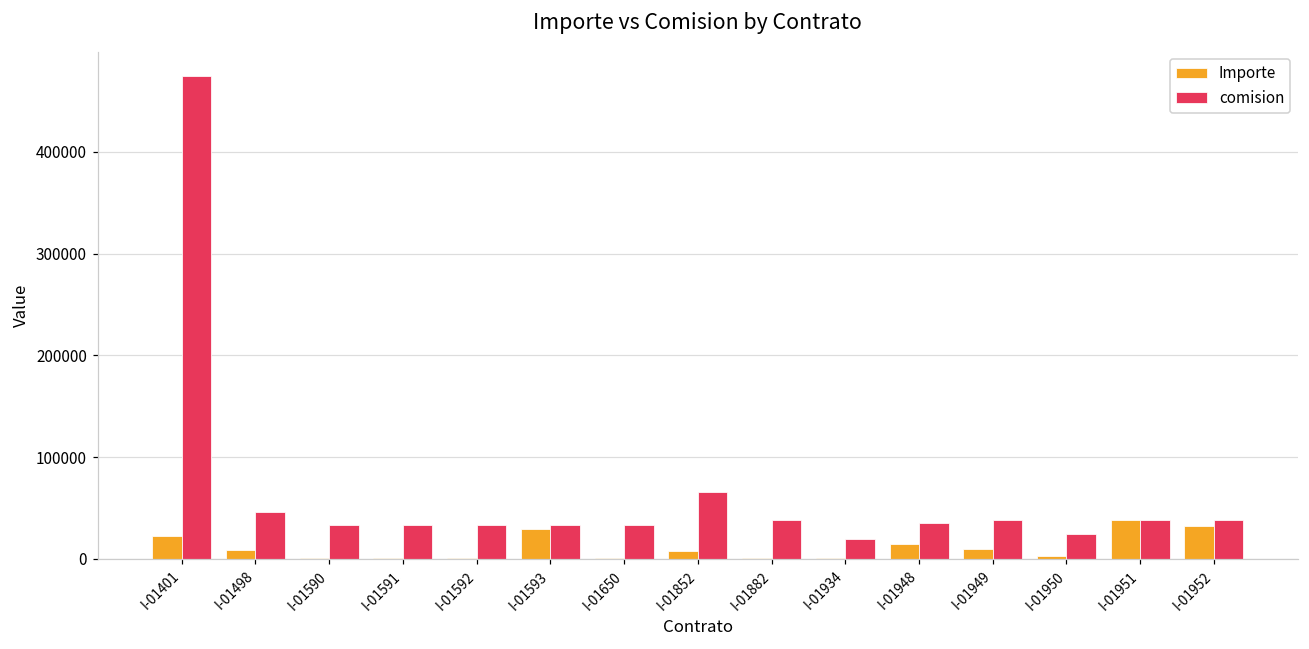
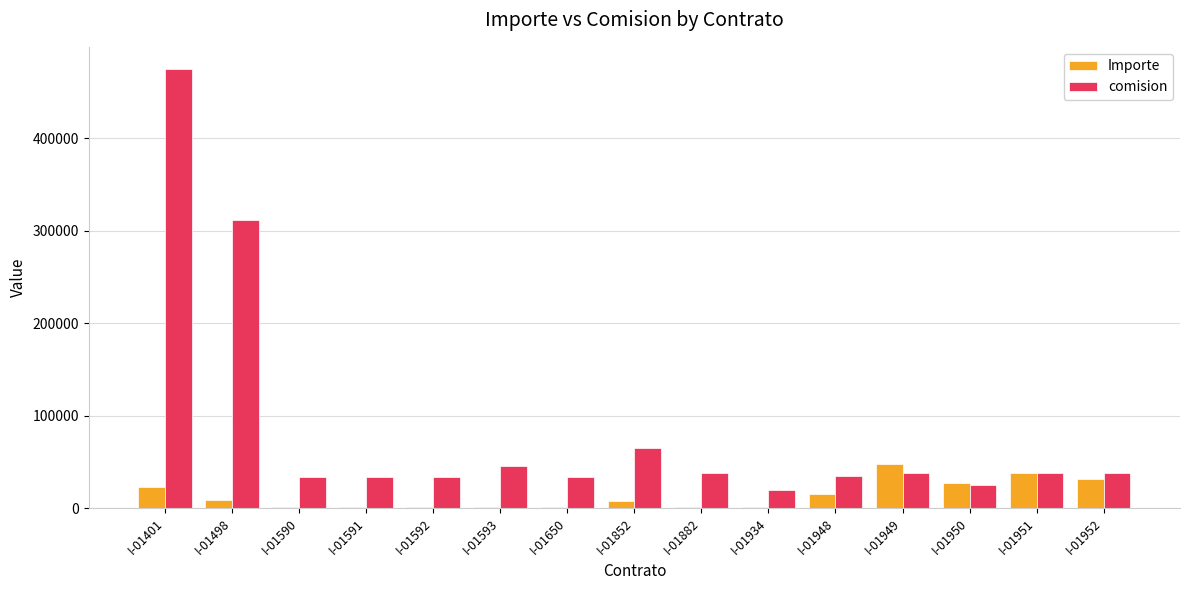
  {
    "Importe": {
      "I-01401": 20000,
      "I-01498": 10000,
-     "I-01593": 30000,
+     "I-01593": 0,
      "I-01852": 10000,
      "I-01948": 10000,
-     "I-01949": 10000,
-     "I-01950": 0,
+     "I-01949": 50000,
+     "I-01950": 30000,
      "I-01951": 40000,
      "I-01952": 30000
    },
    "comision": {
      "I-01401": 480000,
-     "I-01498": 50000,
+     "I-01498": 310000,
      "I-01590": 30000,
      "I-01591": 30000,
      "I-01592": 30000,
-     "I-01593": 30000,
+     "I-01593": 50000,
      "I-01650": 30000,
      "I-01852": 70000,
      "I-01882": 40000,
      "I-01934": 20000,
      "I-01948": 40000,
      "I-01949": 40000,
      "I-01950": 30000,
      "I-01951": 40000,
      "I-01952": 40000
    }
  }
